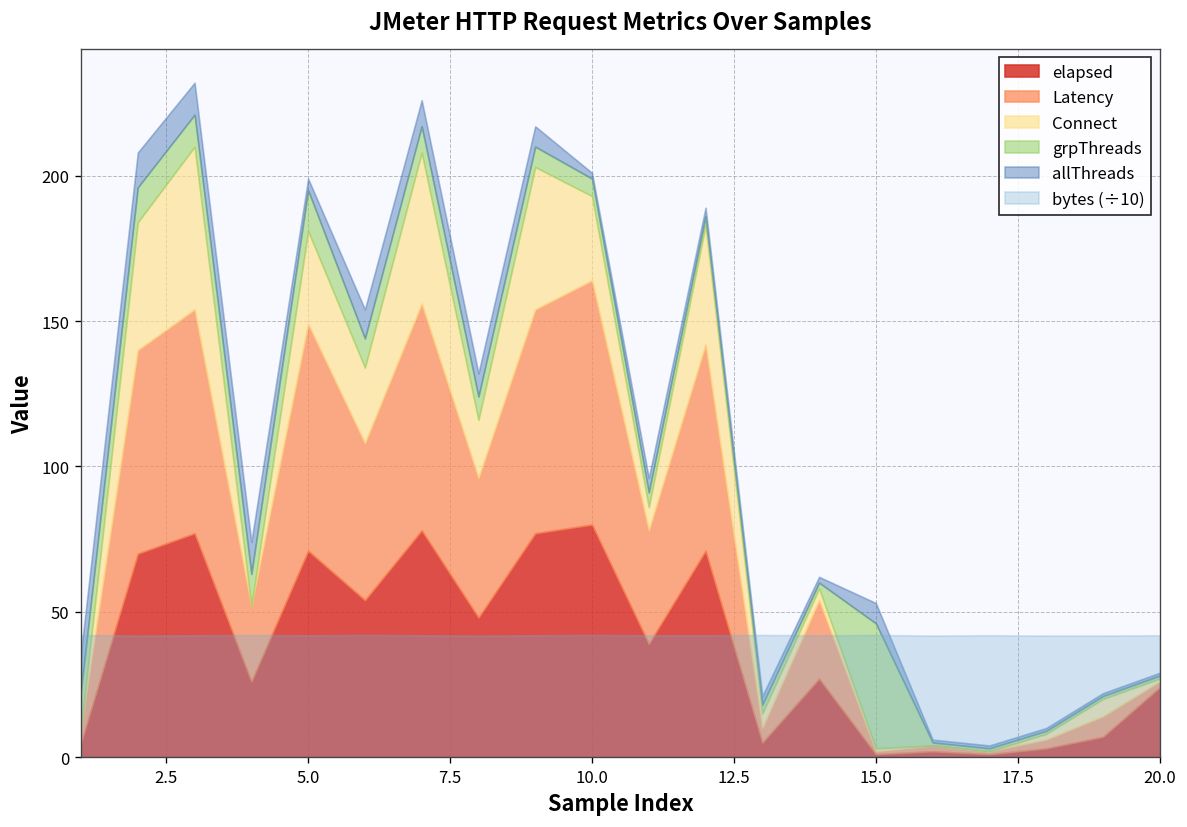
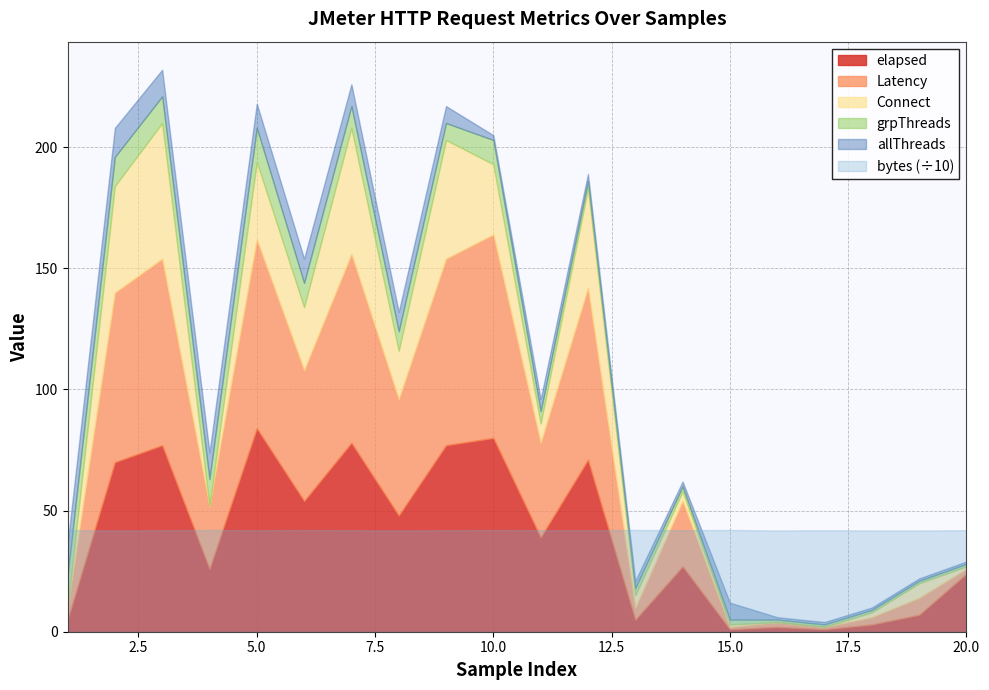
  {
    "elapsed": {
-     "5.0": 71,
+     "5.0": 84,
      "10.0": 80,
      "20.0": 24
    },
    "Latency": {
      "5.0": 78,
      "10.0": 84
    },
    "Connect": {
      "5.0": 32,
      "10.0": 29
    },
    "grpThreads": {
      "5.0": 14,
-     "10.0": 6,
-     "15.0": 43
+     "10.0": 10,
+     "15.0": 2
    },
    "allThreads": {
-     "5.0": 4,
+     "5.0": 10,
      "10.0": 2,
      "15.0": 7
    },
    "bytes (÷10)": {
      "5.0": 42,
      "10.0": 42,
      "15.0": 42,
      "20.0": 42
    }
  }
